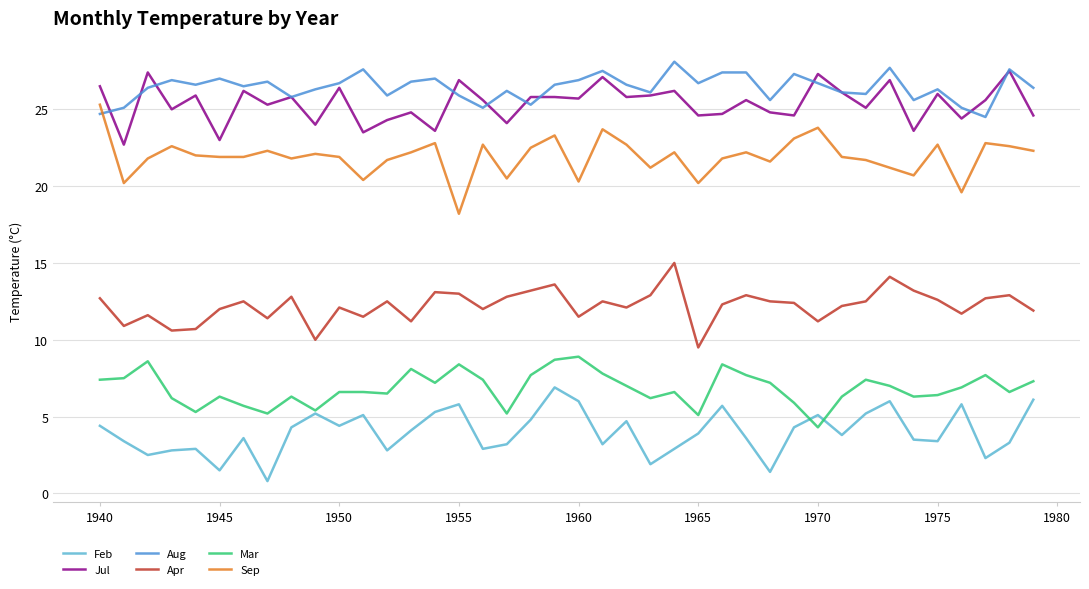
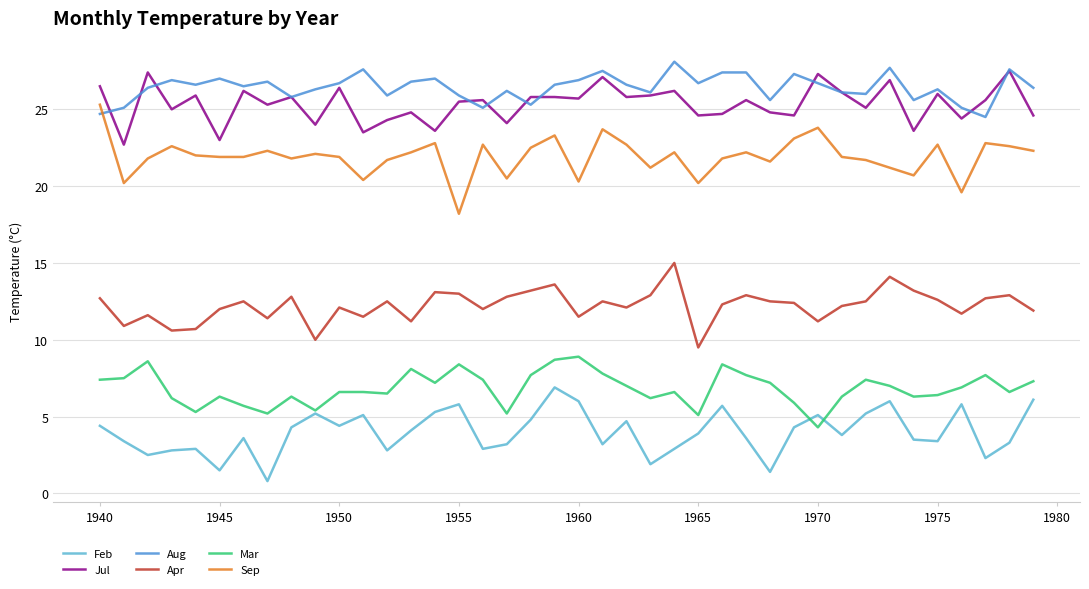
  {
    "Jul": {
      "1940": 26.5,
      "1945": 23.0,
      "1950": 26.4,
-     "1955": 26.9,
+     "1955": 25.5,
      "1960": 25.7,
      "1965": 24.6,
      "1970": 27.3,
      "1975": 26.0
    },
    "Apr": {
      "1940": 12.7,
      "1945": 12.0,
      "1950": 12.1,
      "1955": 13.0,
      "1960": 11.5,
      "1965": 9.5,
      "1970": 11.2,
      "1975": 12.6
    },
    "Mar": {
      "1940": 7.4,
      "1945": 6.3,
      "1950": 6.6,
      "1955": 8.4,
      "1960": 8.9,
      "1965": 5.1,
      "1970": 4.3,
      "1975": 6.4
    },
    "Sep": {
      "1940": 25.3,
      "1945": 21.9,
      "1950": 21.9,
      "1955": 18.2,
      "1960": 20.3,
      "1965": 20.2,
      "1970": 23.8,
      "1975": 22.7
    }
  }
